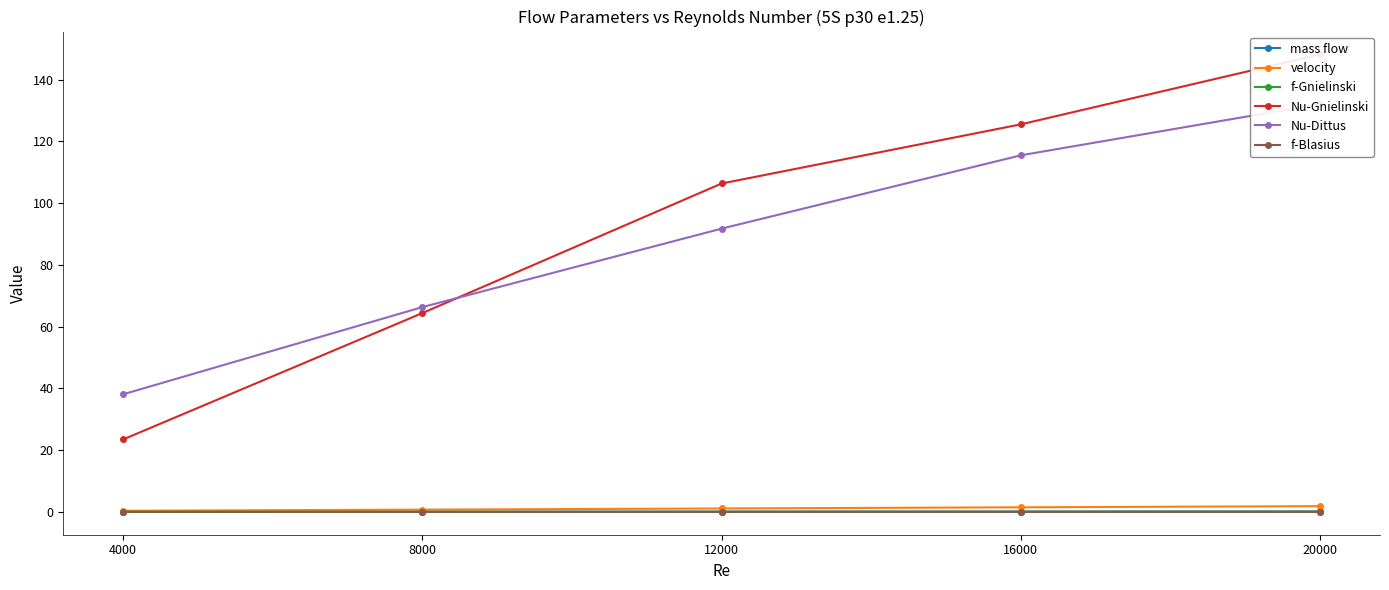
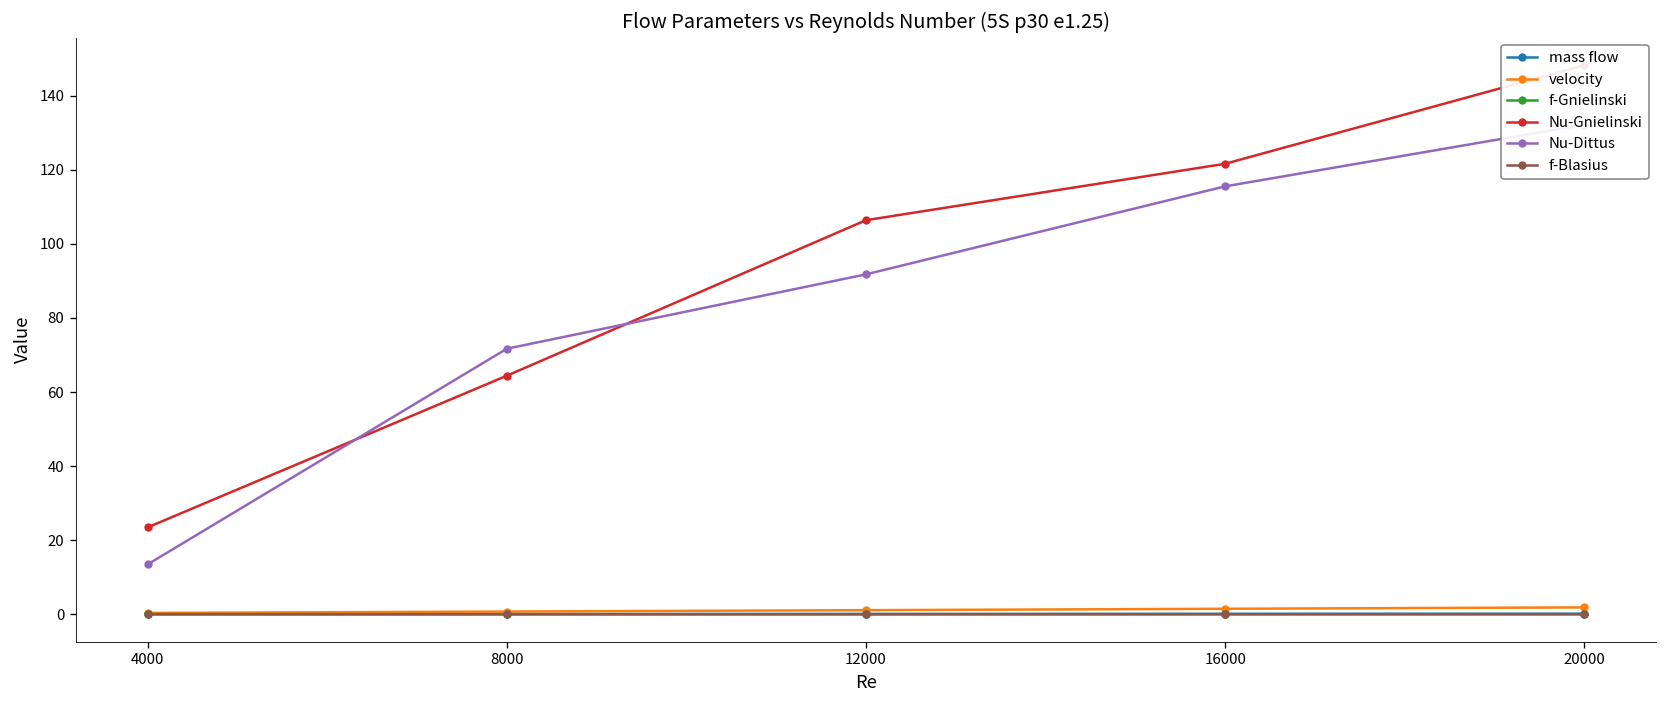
  {
    "velocity": {
      "12000": 1,
      "16000": 1,
      "20000": 2
    },
    "Nu-Gnielinski": {
      "4000": 23,
      "8000": 64,
      "12000": 106,
-     "16000": 126
+     "16000": 122
    },
    "Nu-Dittus": {
-     "4000": 38,
-     "8000": 66,
+     "4000": 14,
+     "8000": 72,
      "12000": 92,
      "16000": 116
    }
  }
